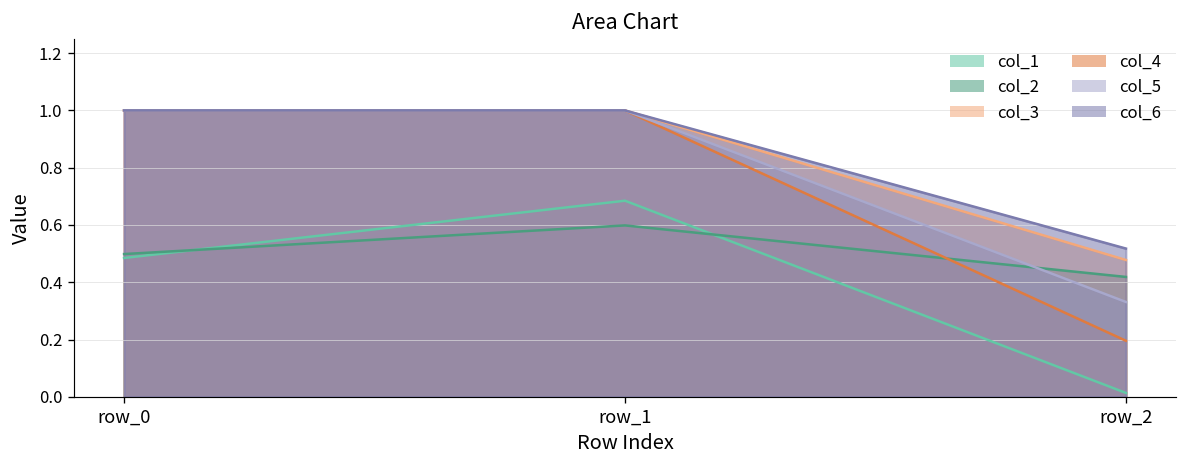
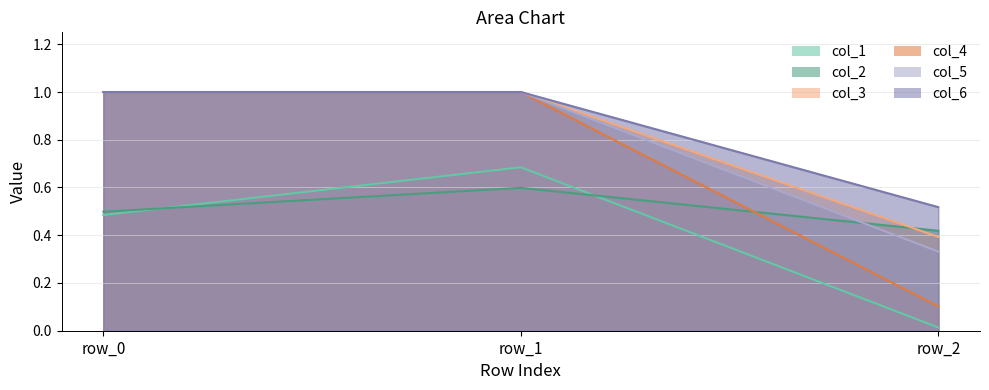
  {
    "col_3": {
-     "row_2": 0.48
+     "row_2": 0.39
    },
    "col_4": {
-     "row_2": 0.20
+     "row_2": 0.10
    }
  }
